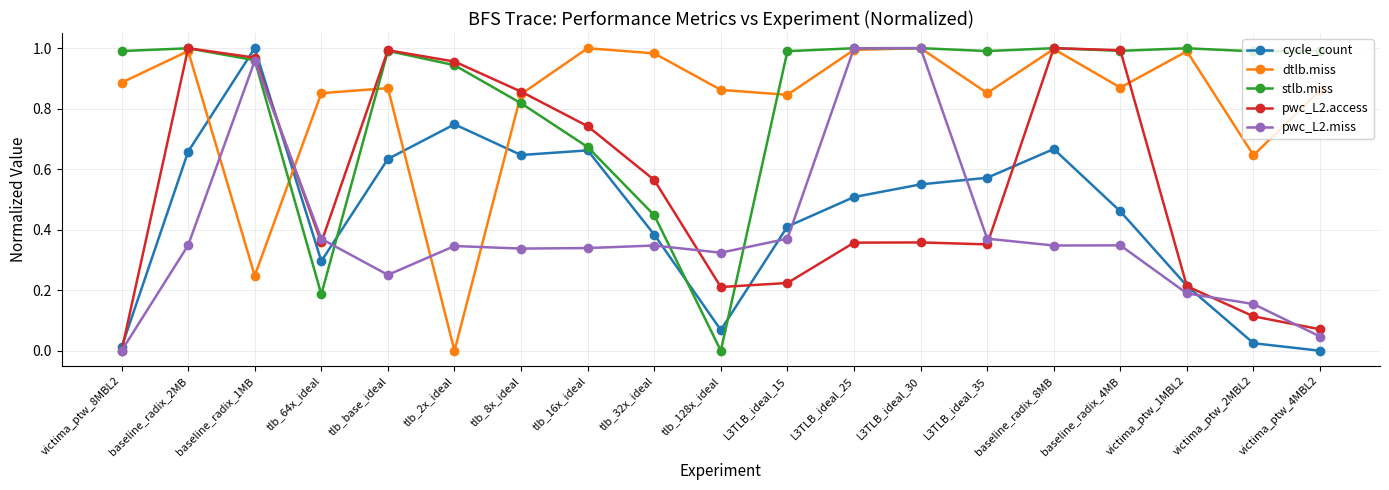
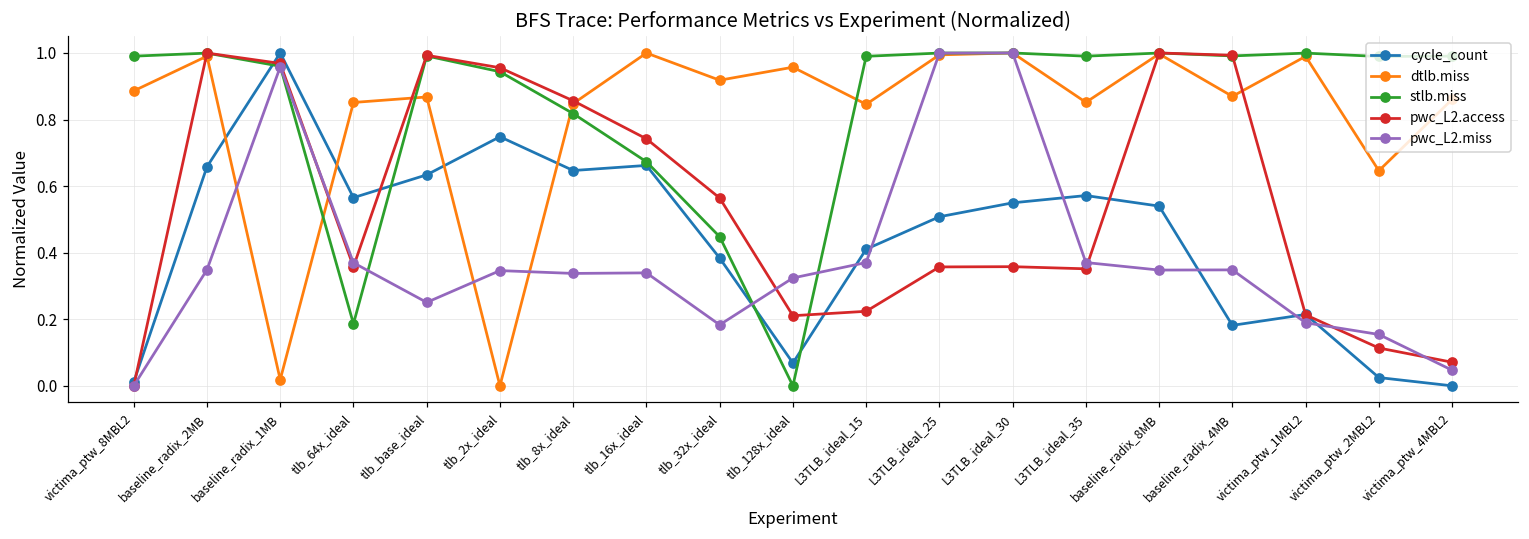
  {
    "cycle_count": {
      "victima_ptw_8MBL2": 0.01,
      "baseline_radix_2MB": 0.66,
      "baseline_radix_1MB": 1.00,
-     "tlb_64x_ideal": 0.30,
+     "tlb_64x_ideal": 0.57,
      "tlb_base_ideal": 0.63,
      "tlb_2x_ideal": 0.75,
      "tlb_8x_ideal": 0.65,
      "tlb_16x_ideal": 0.66,
      "tlb_32x_ideal": 0.38,
      "tlb_128x_ideal": 0.07,
      "L3TLB_ideal_15": 0.41,
      "L3TLB_ideal_25": 0.51,
      "L3TLB_ideal_30": 0.55,
      "L3TLB_ideal_35": 0.57,
-     "baseline_radix_8MB": 0.67,
-     "baseline_radix_4MB": 0.46,
+     "baseline_radix_8MB": 0.54,
+     "baseline_radix_4MB": 0.18,
      "victima_ptw_2MBL2": 0.02,
      "victima_ptw_4MBL2": 0.00
    },
    "dtlb.miss": {
      "victima_ptw_8MBL2": 0.89,
      "baseline_radix_2MB": 0.99,
-     "baseline_radix_1MB": 0.25,
+     "baseline_radix_1MB": 0.02,
      "tlb_64x_ideal": 0.85,
      "tlb_base_ideal": 0.87,
      "tlb_2x_ideal": 0.00,
      "tlb_8x_ideal": 0.85,
      "tlb_16x_ideal": 1.00,
-     "tlb_32x_ideal": 0.98,
-     "tlb_128x_ideal": 0.86,
+     "tlb_32x_ideal": 0.92,
+     "tlb_128x_ideal": 0.96,
      "L3TLB_ideal_15": 0.85,
      "L3TLB_ideal_35": 0.85,
      "baseline_radix_4MB": 0.87,
      "victima_ptw_1MBL2": 0.99,
      "victima_ptw_2MBL2": 0.65
    },
    "stlb.miss": {
      "victima_ptw_8MBL2": 0.99,
      "tlb_64x_ideal": 0.19,
      "tlb_2x_ideal": 0.94,
      "tlb_8x_ideal": 0.82,
      "tlb_16x_ideal": 0.67,
      "tlb_32x_ideal": 0.45,
      "tlb_128x_ideal": 0.00,
      "L3TLB_ideal_15": 0.99,
      "L3TLB_ideal_35": 0.99,
      "victima_ptw_1MBL2": 1.00
    },
    "pwc_L2.access": {
      "baseline_radix_1MB": 0.97,
      "tlb_64x_ideal": 0.36,
      "tlb_2x_ideal": 0.96,
      "tlb_8x_ideal": 0.86,
      "tlb_16x_ideal": 0.74,
      "tlb_32x_ideal": 0.56,
      "tlb_128x_ideal": 0.21,
      "L3TLB_ideal_15": 0.22,
      "L3TLB_ideal_25": 0.36,
      "L3TLB_ideal_30": 0.36,
      "L3TLB_ideal_35": 0.35,
      "victima_ptw_2MBL2": 0.11,
      "victima_ptw_4MBL2": 0.07
    },
    "pwc_L2.miss": {
      "baseline_radix_2MB": 0.35,
      "tlb_64x_ideal": 0.37,
      "tlb_base_ideal": 0.25,
      "tlb_2x_ideal": 0.35,
      "tlb_8x_ideal": 0.34,
      "tlb_16x_ideal": 0.34,
-     "tlb_32x_ideal": 0.35,
+     "tlb_32x_ideal": 0.18,
      "tlb_128x_ideal": 0.32,
      "L3TLB_ideal_15": 0.37,
      "L3TLB_ideal_35": 0.37,
      "baseline_radix_8MB": 0.35,
      "baseline_radix_4MB": 0.35,
      "victima_ptw_1MBL2": 0.19,
      "victima_ptw_2MBL2": 0.15,
      "victima_ptw_4MBL2": 0.05
    }
  }
